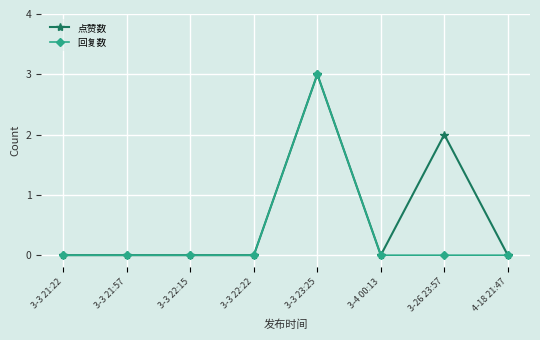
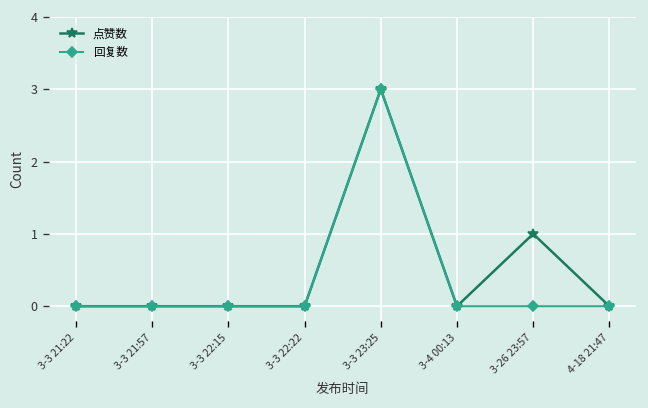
  {
    "点赞数": {
-     "3-26 23:57": 2
+     "3-26 23:57": 1
    },
    "回复数": {
      "3-26 23:57": 0
    }
  }
